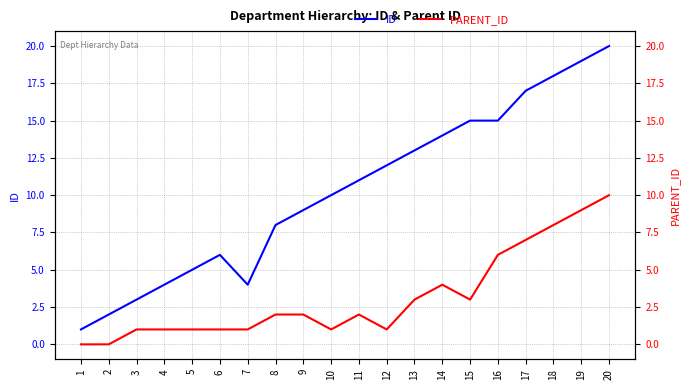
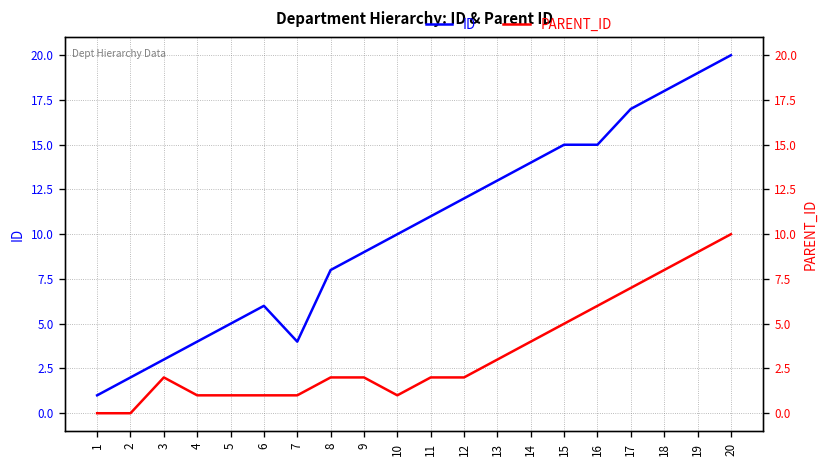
  {
    "ID": {
      "1": 1,
      "2": 2,
      "3": 3,
      "4": 4,
      "5": 5,
      "6": 6,
      "7": 4,
      "8": 8,
      "9": 9,
      "10": 10,
      "11": 11,
      "12": 12,
      "13": 13,
      "14": 14,
      "15": 15,
      "16": 15,
      "17": 17,
      "18": 18,
      "19": 19,
      "20": 20
    },
    "PARENT_ID": {
      "1": 0,
      "2": 0,
-     "3": 1,
+     "3": 2,
      "4": 1,
      "5": 1,
      "6": 1,
      "7": 1,
      "8": 2,
      "9": 2,
      "10": 1,
      "11": 2,
-     "12": 1,
+     "12": 2,
      "13": 3,
      "14": 4,
-     "15": 3,
+     "15": 5,
      "16": 6,
      "17": 7,
      "18": 8,
      "19": 9,
      "20": 10
    }
  }
